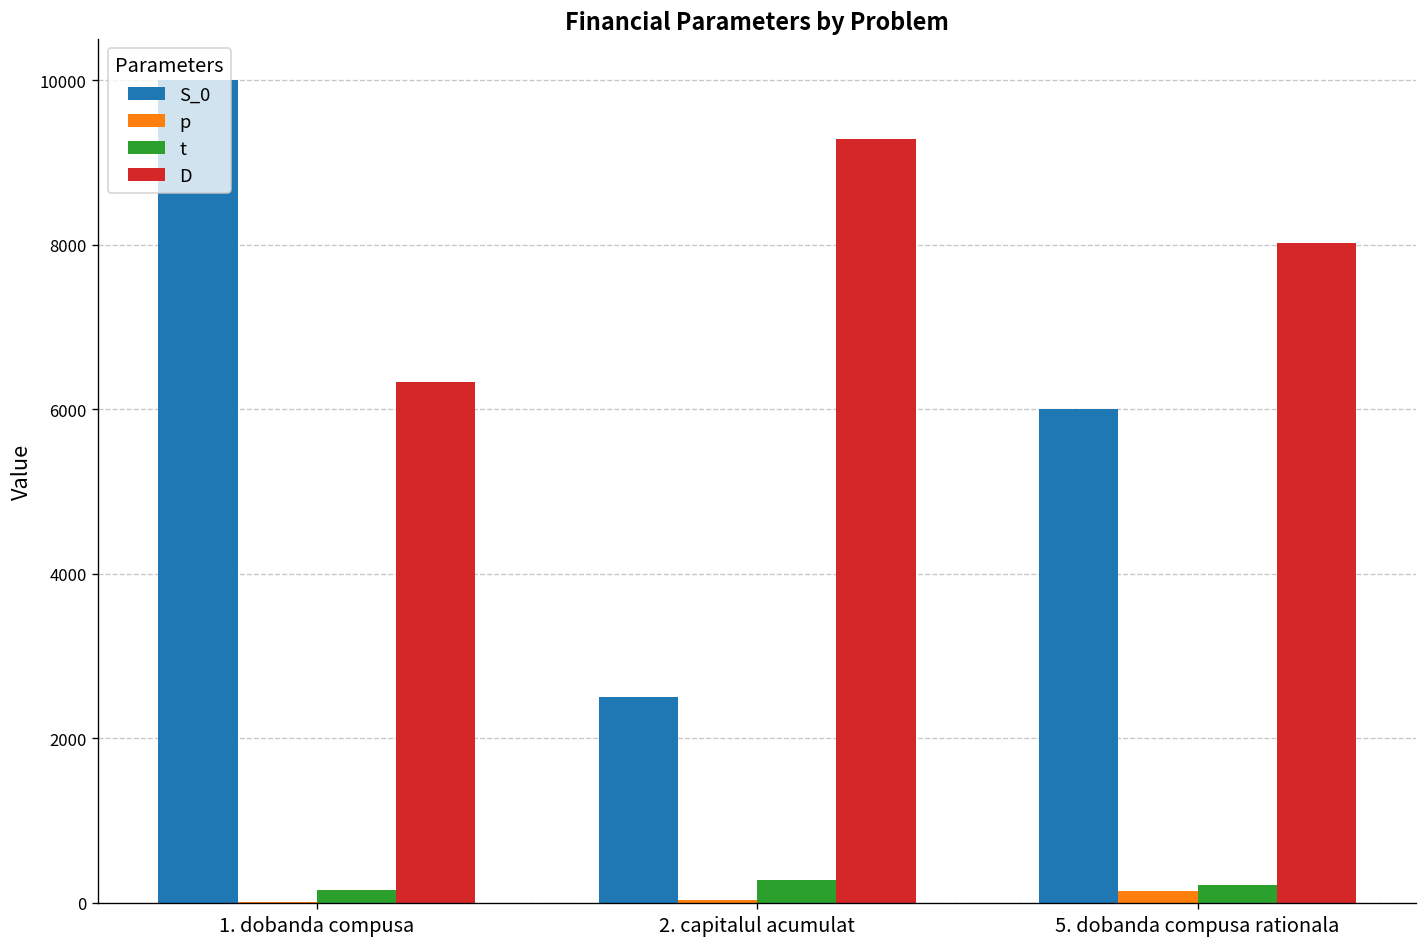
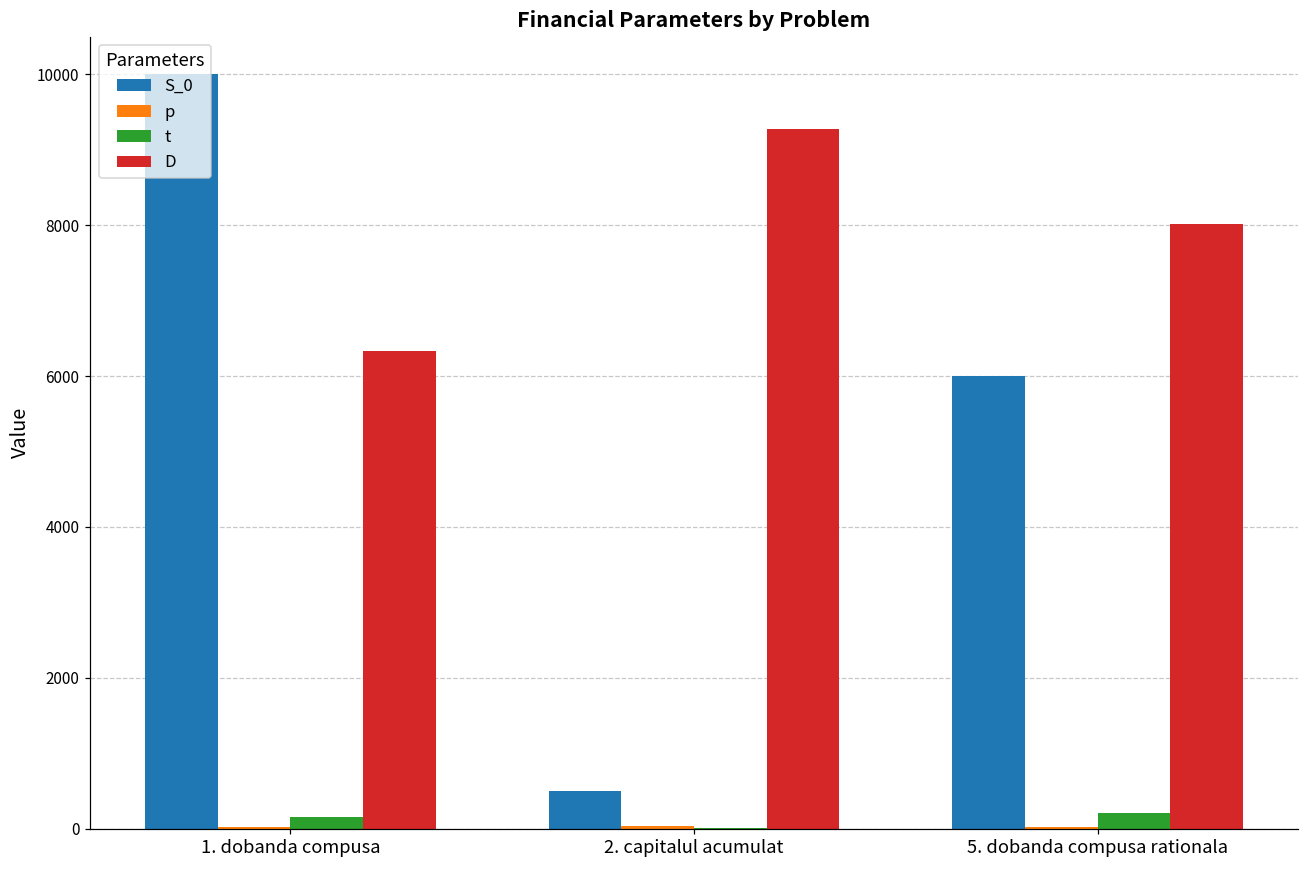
  {
    "S_0": {
-     "2. capitalul acumulat": 2500,
+     "2. capitalul acumulat": 500,
      "5. dobanda compusa rationala": 6000
    },
    "p": {
-     "5. dobanda compusa rationala": 100
+     "5. dobanda compusa rationala": 0
    },
    "t": {
      "1. dobanda compusa": 200,
-     "2. capitalul acumulat": 300,
+     "2. capitalul acumulat": 0,
      "5. dobanda compusa rationala": 200
    },
    "D": {
      "1. dobanda compusa": 6300,
      "2. capitalul acumulat": 9300,
      "5. dobanda compusa rationala": 8000
    }
  }
